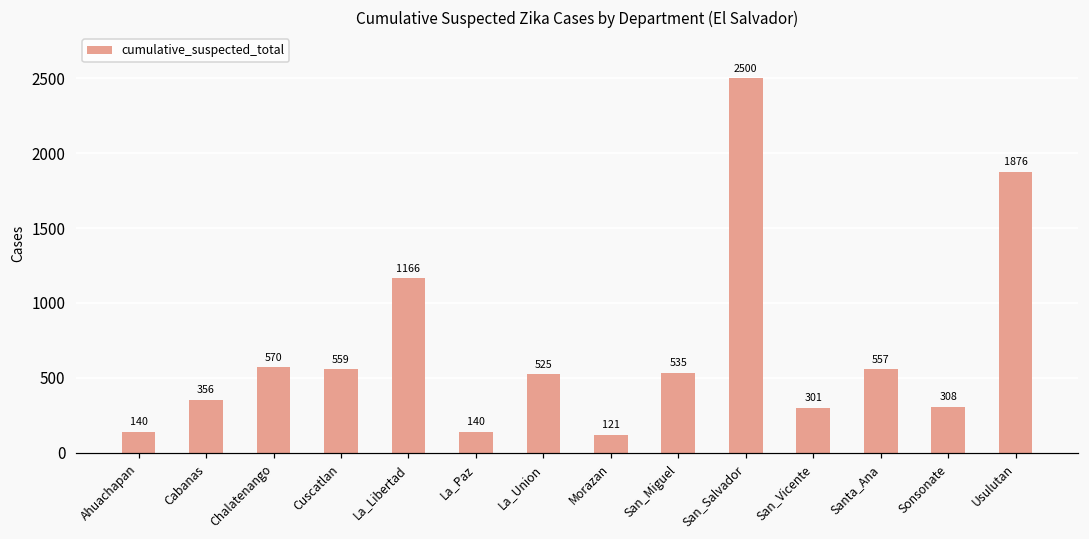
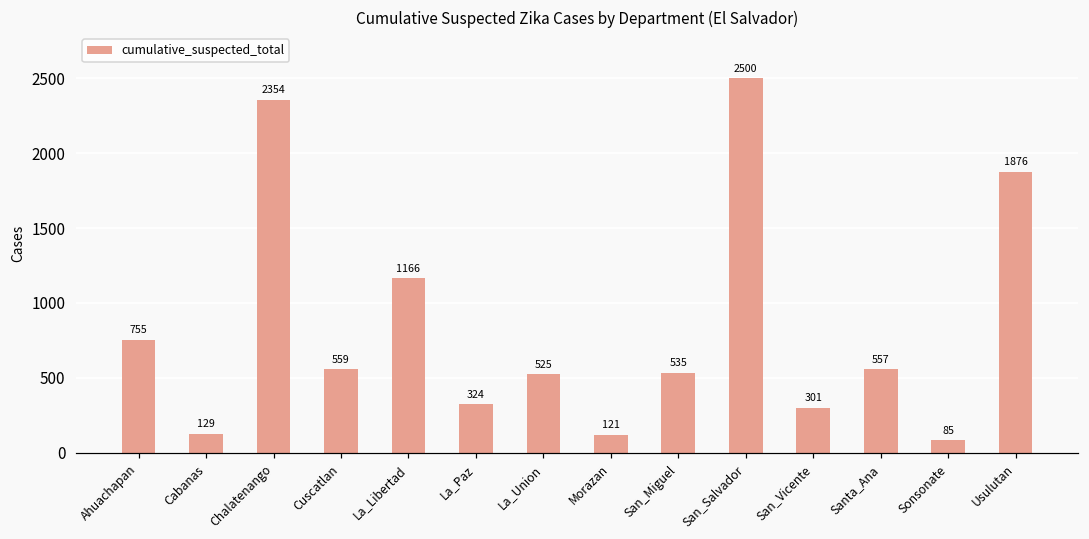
  {
-   "Ahuachapan": 140,
-   "Cabanas": 356,
-   "Chalatenango": 570,
+   "Ahuachapan": 755,
+   "Cabanas": 129,
+   "Chalatenango": 2354,
    "Cuscatlan": 559,
    "La_Libertad": 1166,
-   "La_Paz": 140,
+   "La_Paz": 324,
    "La_Union": 525,
    "Morazan": 121,
    "San_Miguel": 535,
    "San_Salvador": 2500,
    "San_Vicente": 301,
    "Santa_Ana": 557,
-   "Sonsonate": 308,
+   "Sonsonate": 85,
    "Usulutan": 1876
  }
